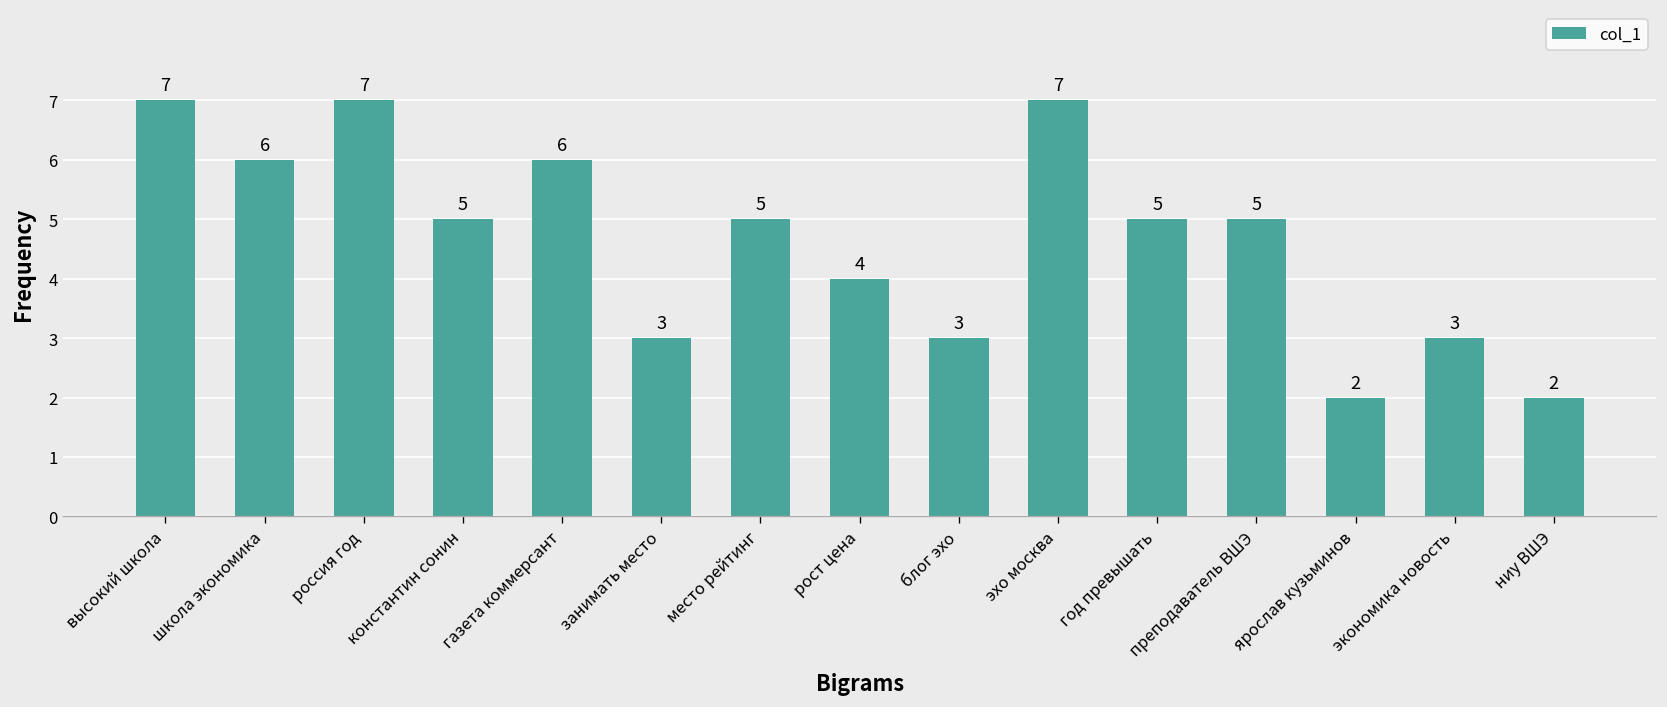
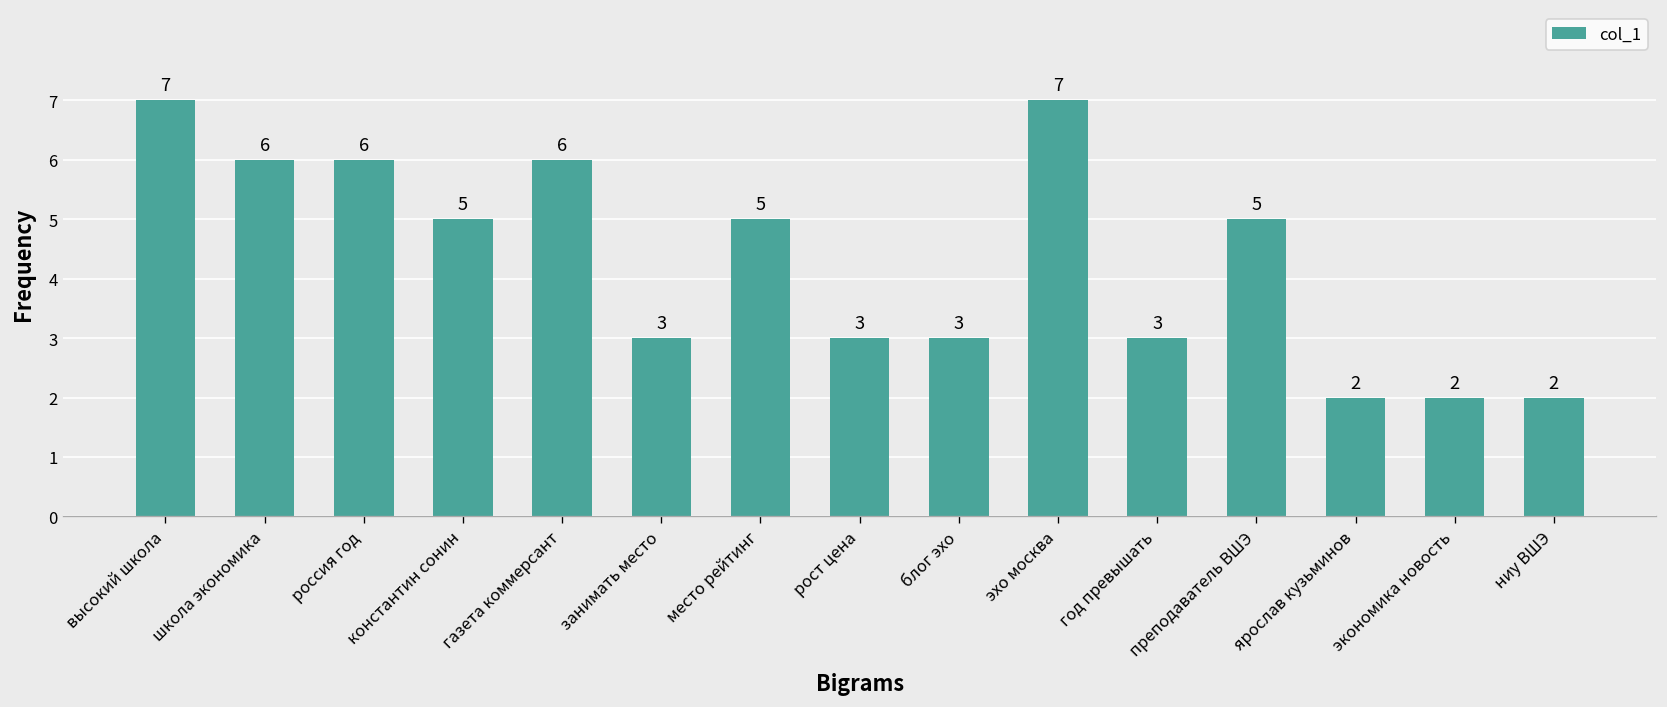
  {
    "высокий школа": 7,
    "школа экономика": 6,
-   "россия год": 7,
+   "россия год": 6,
    "константин сонин": 5,
    "газета коммерсант": 6,
    "занимать место": 3,
    "место рейтинг": 5,
-   "рост цена": 4,
+   "рост цена": 3,
    "блог эхо": 3,
    "эхо москва": 7,
-   "год превышать": 5,
+   "год превышать": 3,
    "преподаватель ВШЭ": 5,
    "ярослав кузьминов": 2,
-   "экономика новость": 3,
+   "экономика новость": 2,
    "ниу ВШЭ": 2
  }
